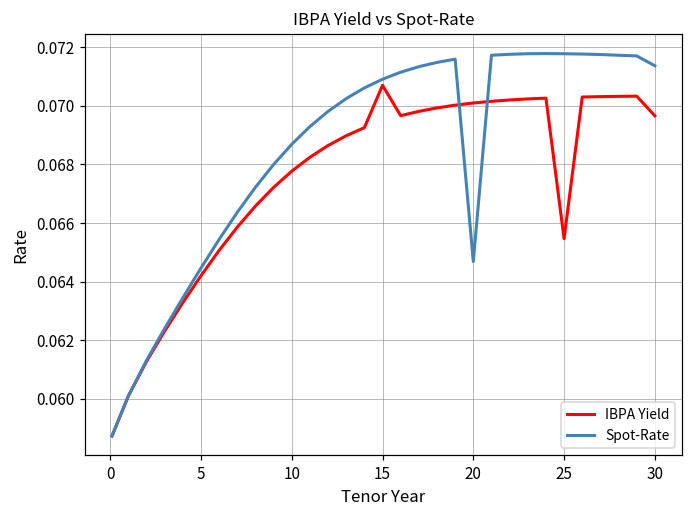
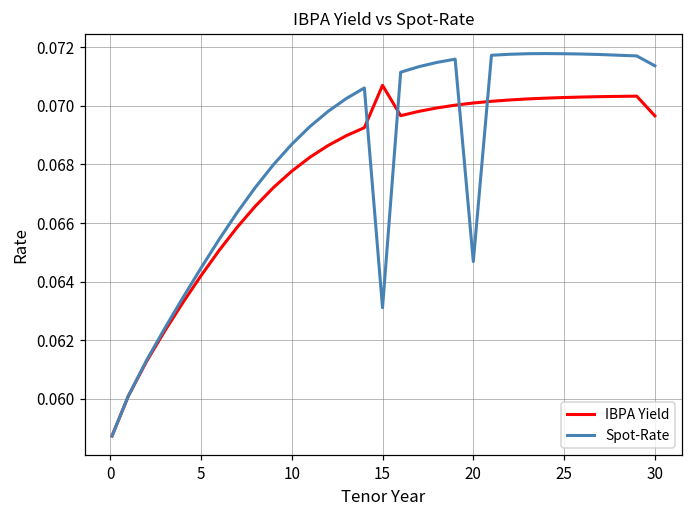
  {
    "IBPA Yield": {
      "5": 0.0642,
      "10": 0.0678,
      "15": 0.0707,
      "20": 0.0701,
-     "25": 0.0655,
+     "25": 0.0703,
      "30": 0.0697
    },
    "Spot-Rate": {
      "5": 0.0645,
      "10": 0.0687,
-     "15": 0.0709,
+     "15": 0.0631,
      "20": 0.0647,
      "25": 0.0718,
      "30": 0.0714
    }
  }
